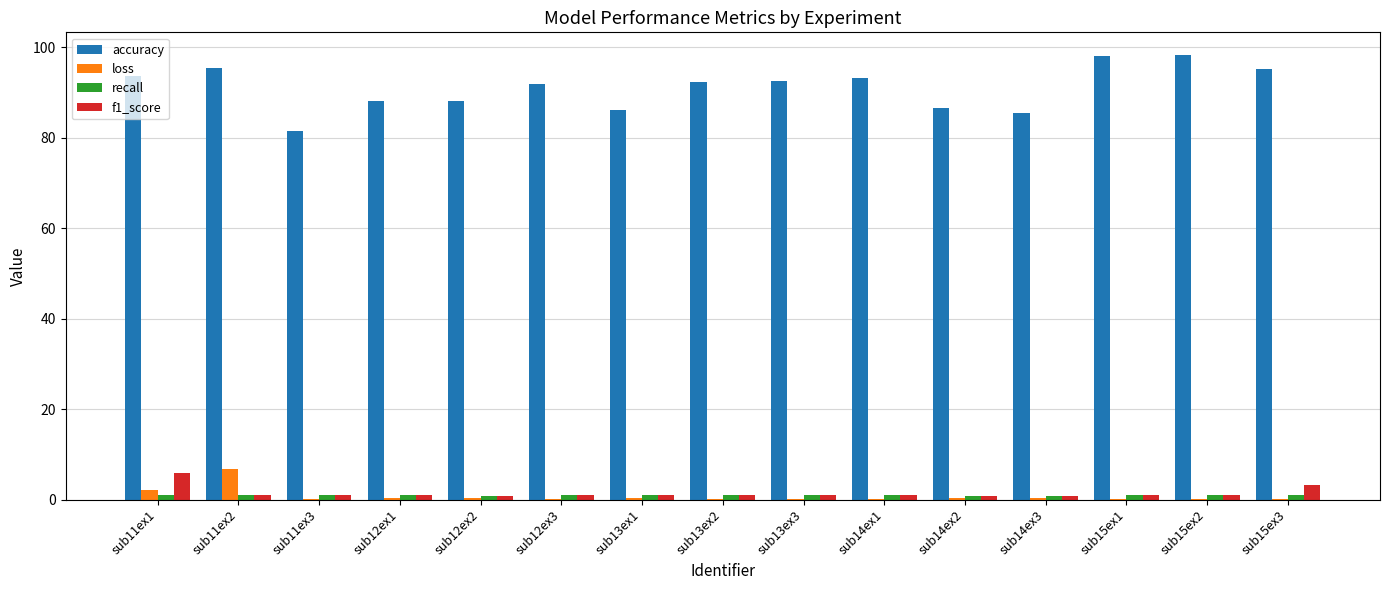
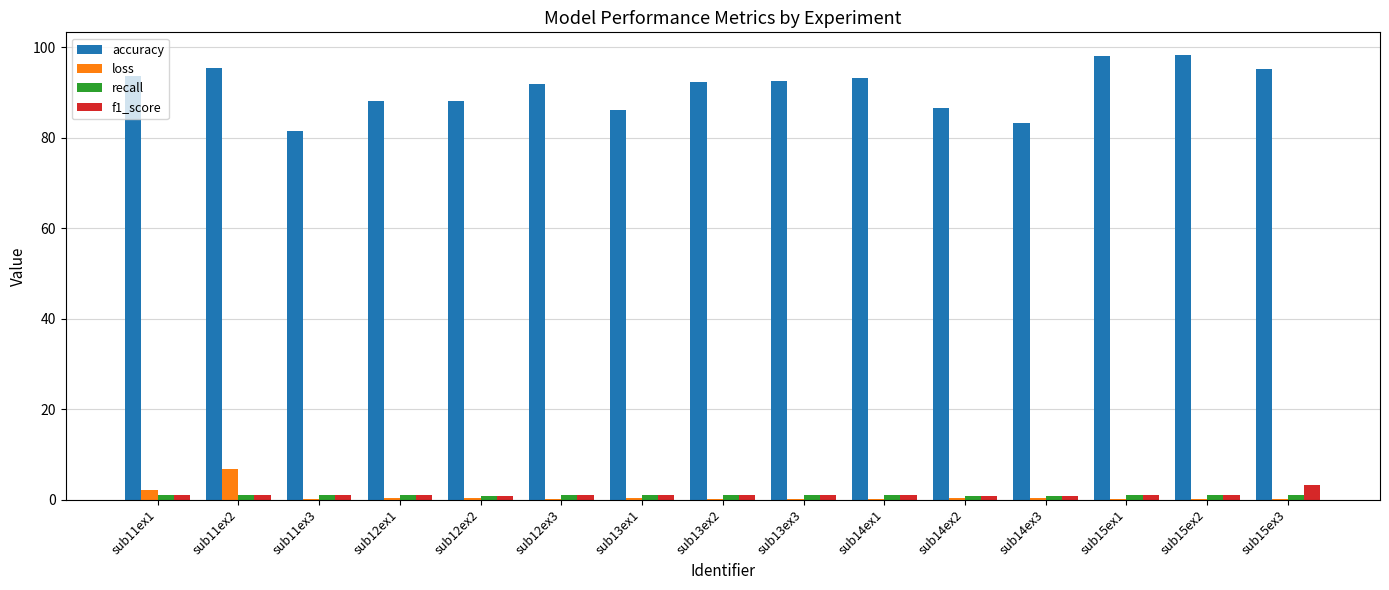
  {
    "accuracy": {
      "sub11ex2": 95,
      "sub11ex3": 81,
      "sub12ex1": 88,
      "sub12ex2": 88,
      "sub12ex3": 92,
      "sub13ex1": 86,
      "sub13ex2": 92,
      "sub13ex3": 92,
      "sub14ex1": 93,
      "sub14ex2": 87,
-     "sub14ex3": 85,
+     "sub14ex3": 83,
      "sub15ex1": 98,
      "sub15ex2": 98,
      "sub15ex3": 95
    },
    "loss": {
      "sub11ex1": 2,
      "sub11ex2": 7
    },
    "recall": {
      "sub11ex1": 1,
      "sub11ex2": 1,
      "sub11ex3": 1,
      "sub12ex1": 1,
      "sub12ex2": 1,
      "sub12ex3": 1,
      "sub13ex1": 1,
      "sub13ex2": 1,
      "sub13ex3": 1,
      "sub14ex1": 1,
      "sub14ex2": 1,
      "sub14ex3": 1,
      "sub15ex1": 1,
      "sub15ex2": 1,
      "sub15ex3": 1
    },
    "f1_score": {
-     "sub11ex1": 6,
+     "sub11ex1": 1,
      "sub11ex2": 1,
      "sub11ex3": 1,
      "sub12ex1": 1,
      "sub12ex2": 1,
      "sub12ex3": 1,
      "sub13ex1": 1,
      "sub13ex2": 1,
      "sub13ex3": 1,
      "sub14ex1": 1,
      "sub14ex2": 1,
      "sub14ex3": 1,
      "sub15ex1": 1,
      "sub15ex2": 1,
      "sub15ex3": 3
    }
  }
